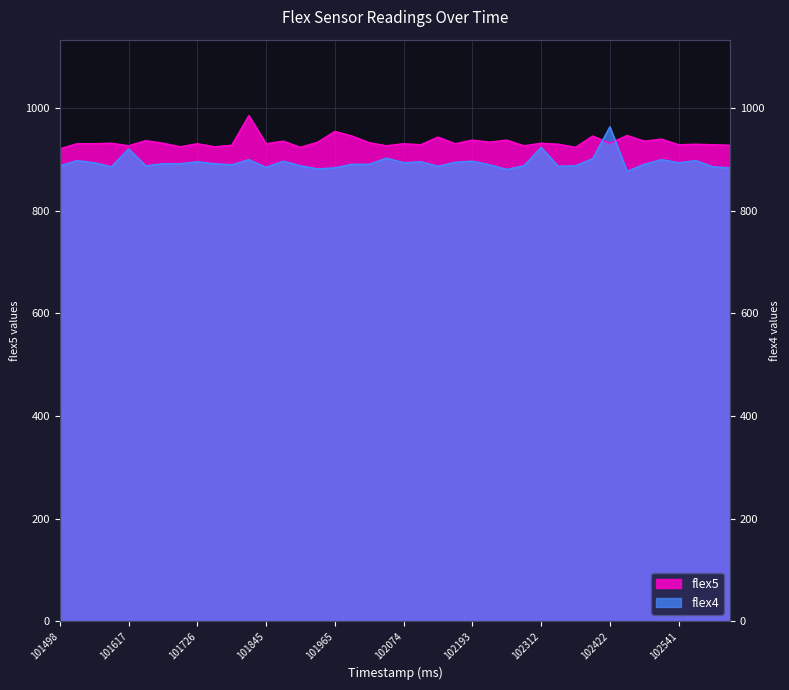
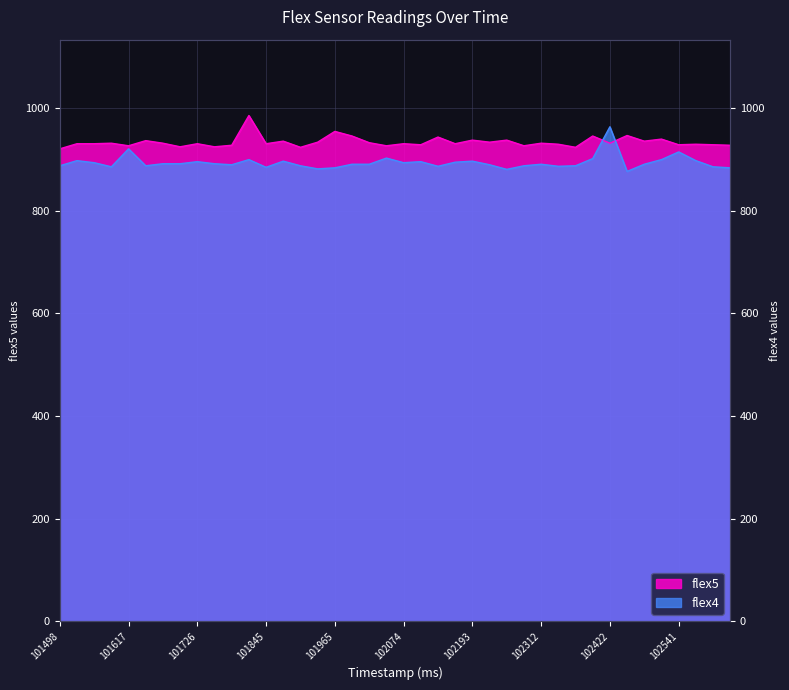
  {
    "flex5": {
      "101498": 920,
      "101617": 930,
      "101726": 930,
      "101845": 930,
      "101965": 960,
      "102074": 930,
      "102193": 940,
      "102312": 930,
      "102422": 930,
      "102541": 930
    },
    "flex4": {
      "101498": 890,
      "101617": 920,
      "101726": 900,
      "101845": 890,
      "101965": 880,
      "102074": 890,
      "102193": 900,
-     "102312": 920,
+     "102312": 890,
      "102422": 960,
-     "102541": 890
+     "102541": 920
    }
  }
